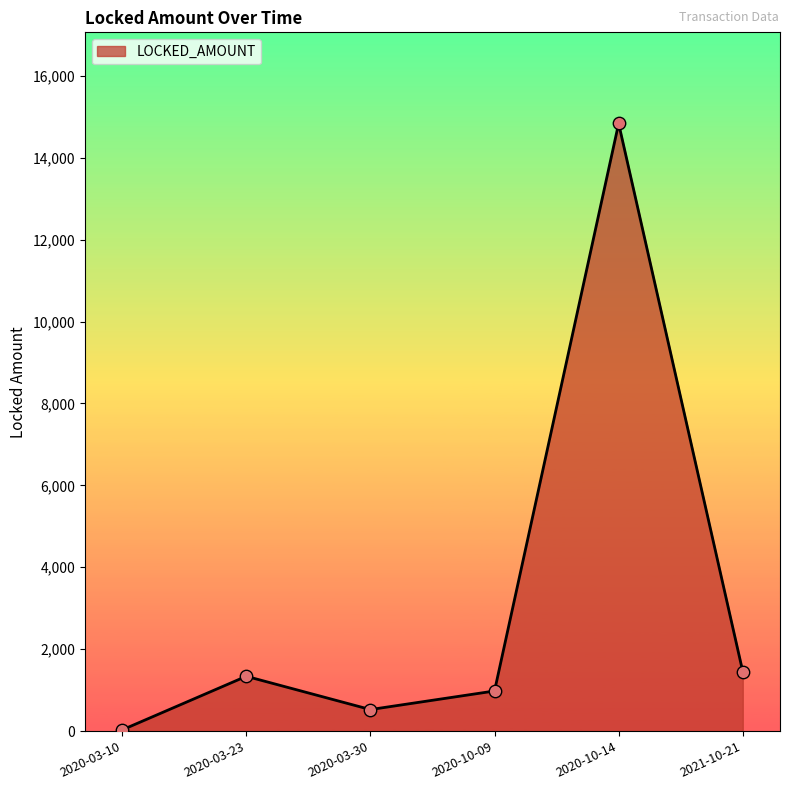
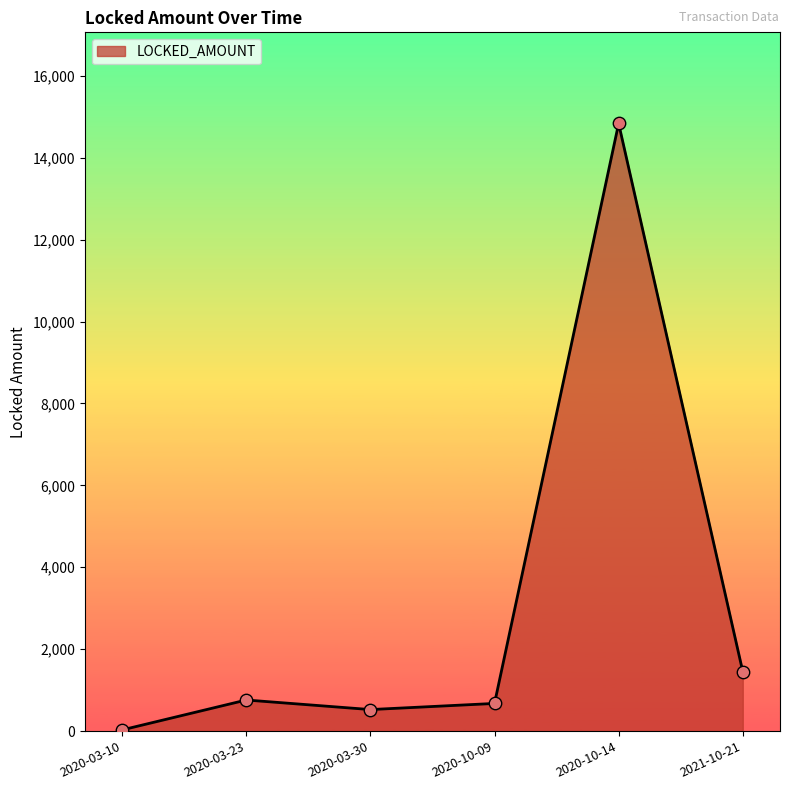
  {
    "2020-03-10": "0",
-   "2020-03-23": "1,300",
+   "2020-03-23": "800",
    "2020-03-30": "500",
-   "2020-10-09": "1,000",
+   "2020-10-09": "700",
    "2020-10-14": "14,800",
    "2021-10-21": "1,500"
  }
